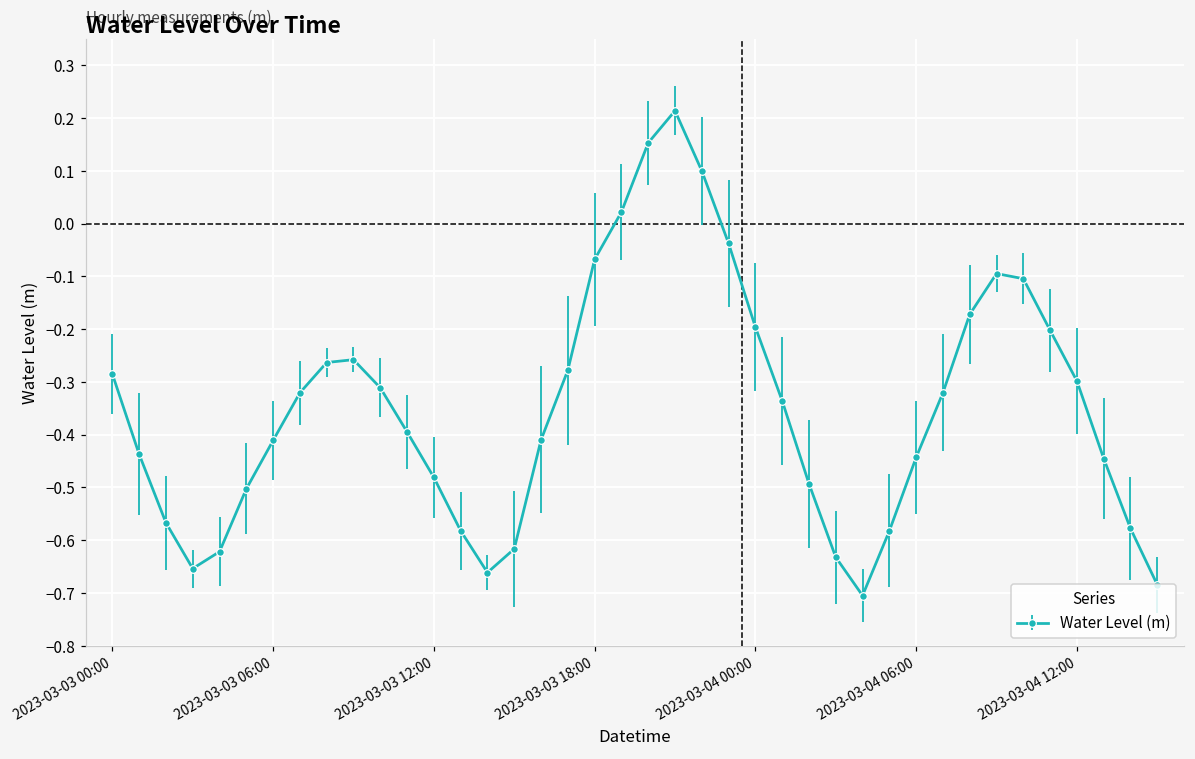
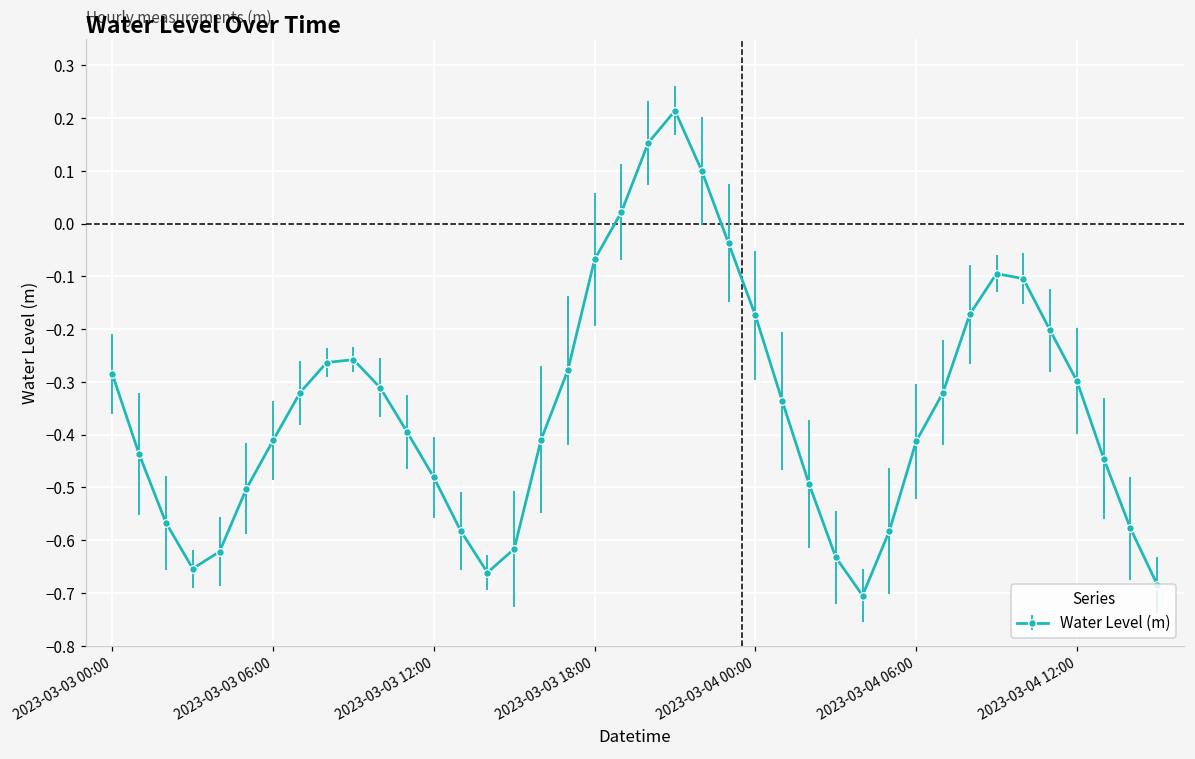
  {
    "2023-03-03 00:00": -0.28,
    "2023-03-03 06:00": -0.41,
    "2023-03-03 12:00": -0.48,
    "2023-03-03 18:00": -0.07,
-   "2023-03-04 00:00": -0.20,
-   "2023-03-04 06:00": -0.44,
+   "2023-03-04 00:00": -0.17,
+   "2023-03-04 06:00": -0.41,
    "2023-03-04 12:00": -0.30
  }
